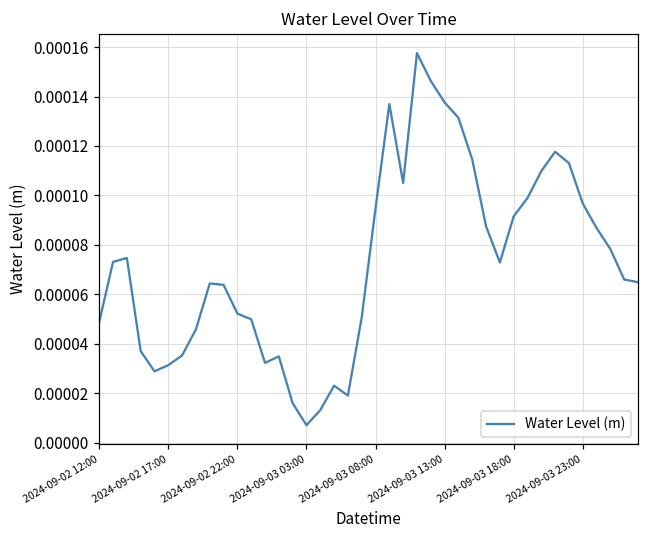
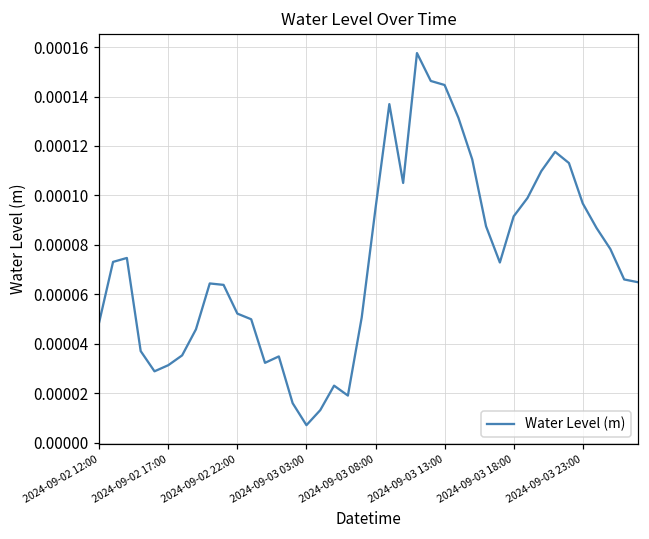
  {
    "2024-09-02 12:00": 0.000049,
    "2024-09-02 17:00": 0.000031,
    "2024-09-02 22:00": 0.000052,
    "2024-09-03 03:00": 0.000007,
    "2024-09-03 08:00": 0.000095,
-   "2024-09-03 13:00": 0.000138,
+   "2024-09-03 13:00": 0.000145,
    "2024-09-03 18:00": 0.000092,
    "2024-09-03 23:00": 0.000097
  }
